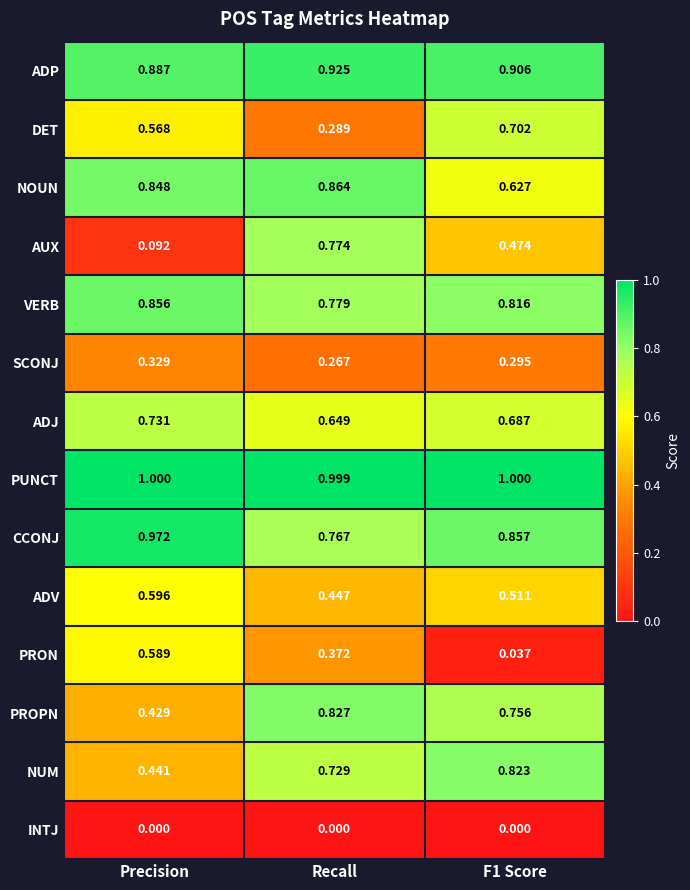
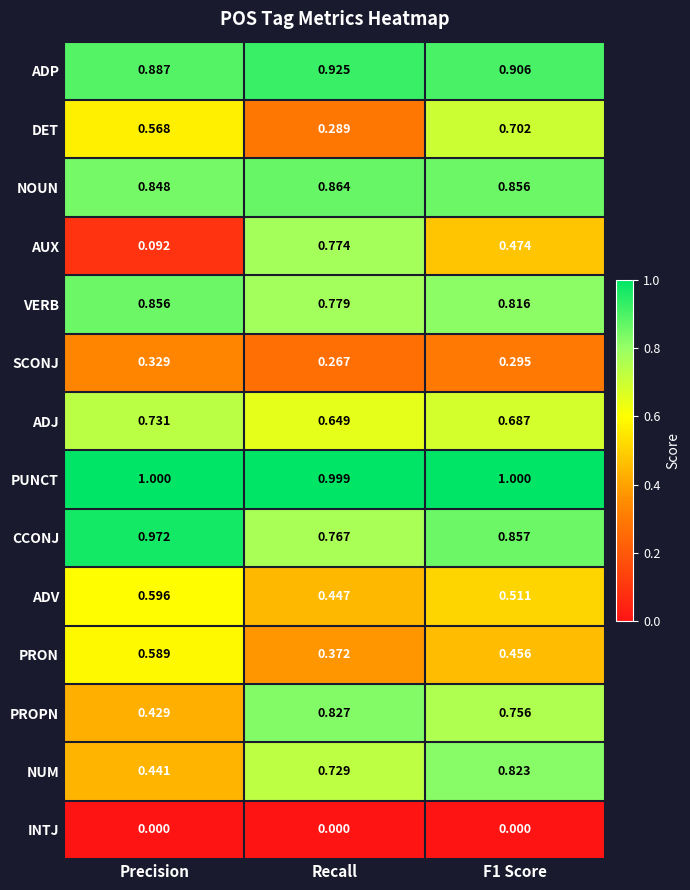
  {
    "ADP": {
      "Precision": 0.887,
      "Recall": 0.925,
      "F1 Score": 0.906
    },
    "DET": {
      "Precision": 0.568,
      "Recall": 0.289,
      "F1 Score": 0.702
    },
    "NOUN": {
      "Precision": 0.848,
      "Recall": 0.864,
-     "F1 Score": 0.627
+     "F1 Score": 0.856
    },
    "AUX": {
      "Precision": 0.092,
      "Recall": 0.774,
      "F1 Score": 0.474
    },
    "VERB": {
      "Precision": 0.856,
      "Recall": 0.779,
      "F1 Score": 0.816
    },
    "SCONJ": {
      "Precision": 0.329,
      "Recall": 0.267,
      "F1 Score": 0.295
    },
    "ADJ": {
      "Precision": 0.731,
      "Recall": 0.649,
      "F1 Score": 0.687
    },
    "PUNCT": {
      "Precision": 1.000,
      "Recall": 0.999,
      "F1 Score": 1.000
    },
    "CCONJ": {
      "Precision": 0.972,
      "Recall": 0.767,
      "F1 Score": 0.857
    },
    "ADV": {
      "Precision": 0.596,
      "Recall": 0.447,
      "F1 Score": 0.511
    },
    "PRON": {
      "Precision": 0.589,
      "Recall": 0.372,
-     "F1 Score": 0.037
+     "F1 Score": 0.456
    },
    "PROPN": {
      "Precision": 0.429,
      "Recall": 0.827,
      "F1 Score": 0.756
    },
    "NUM": {
      "Precision": 0.441,
      "Recall": 0.729,
      "F1 Score": 0.823
    },
    "INTJ": {
      "Precision": 0.000,
      "Recall": 0.000,
      "F1 Score": 0.000
    }
  }
